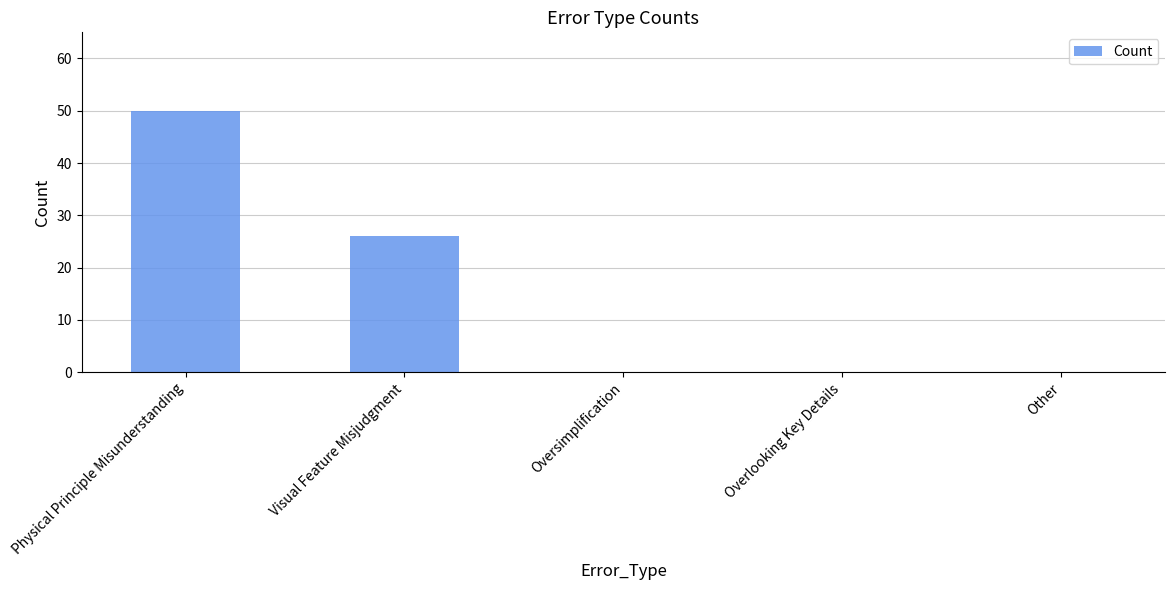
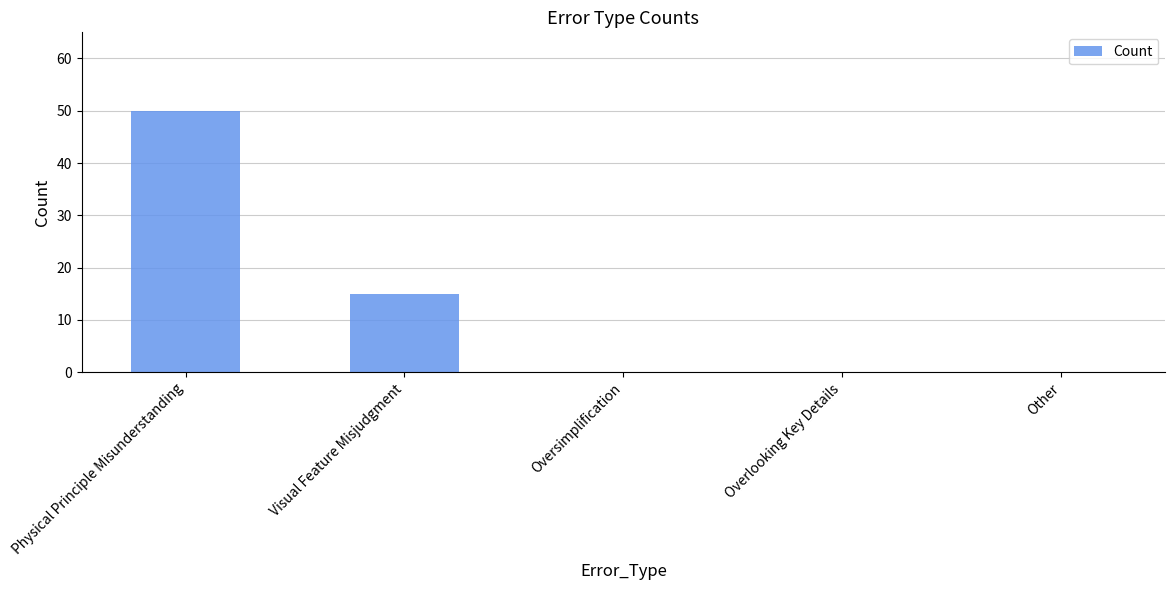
  {
    "Physical Principle Misunderstanding": 50,
-   "Visual Feature Misjudgment": 26,
+   "Visual Feature Misjudgment": 15,
    "Oversimplification": 0,
    "Overlooking Key Details": 0,
    "Other": 0
  }
